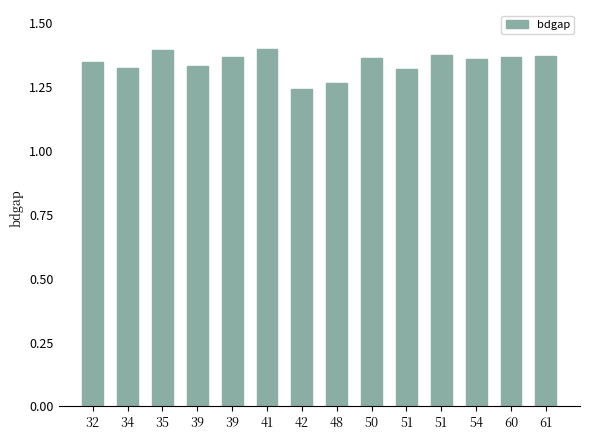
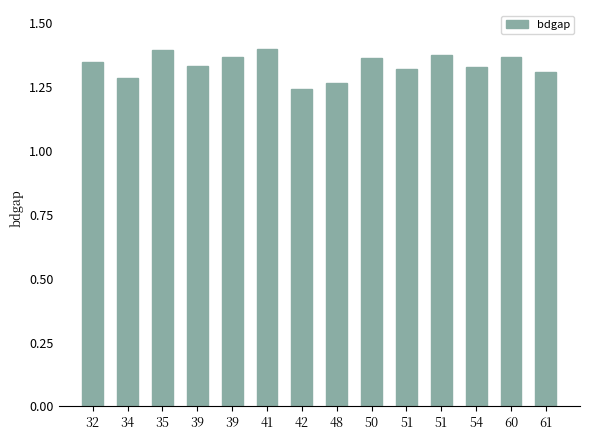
  {
    "32": 1.34,
-   "34": 1.32,
+   "34": 1.28,
    "35": 1.39,
    "41": 1.40,
    "42": 1.24,
    "48": 1.26,
    "50": 1.36,
-   "54": 1.36,
+   "54": 1.33,
    "60": 1.36,
-   "61": 1.37
+   "61": 1.31
  }
